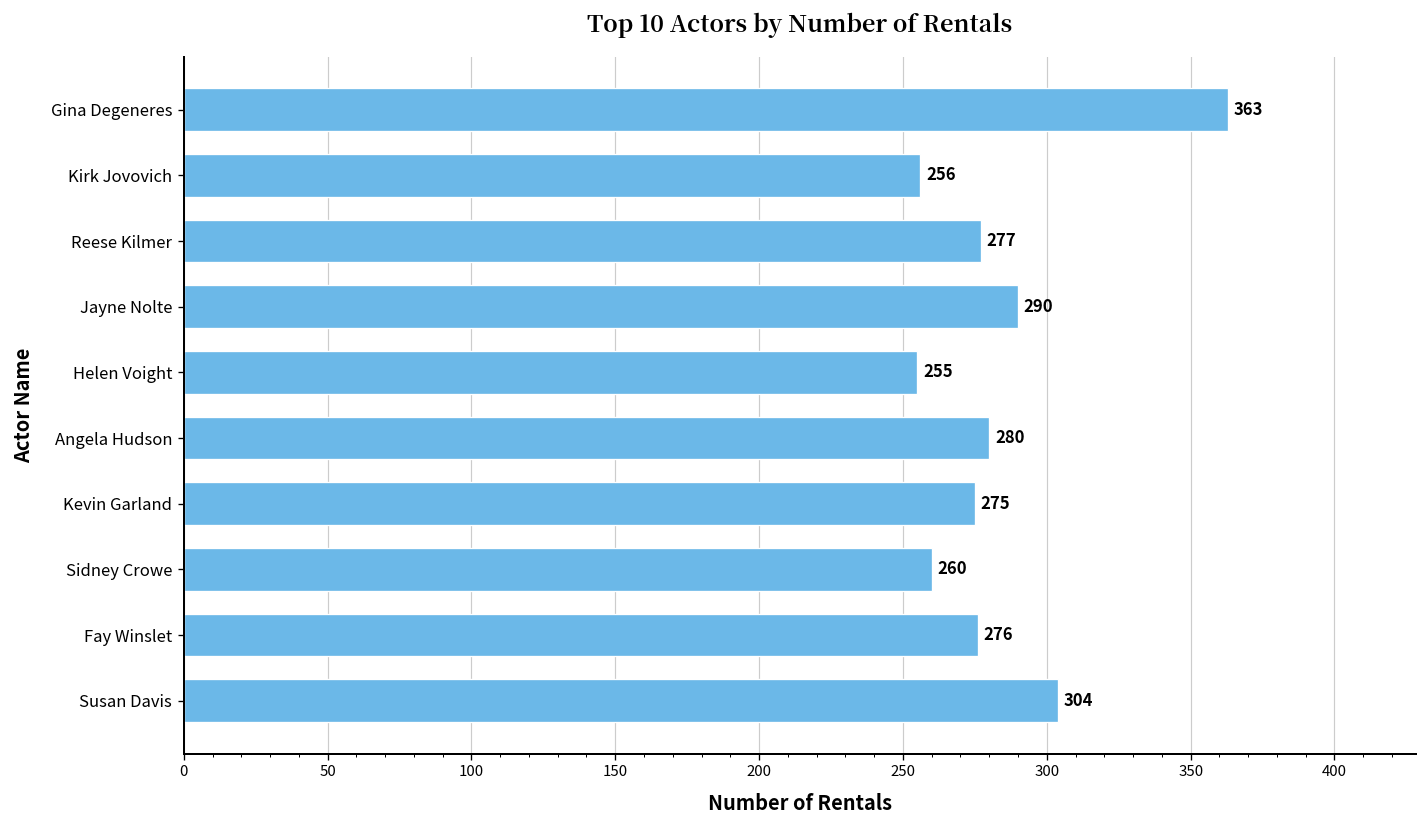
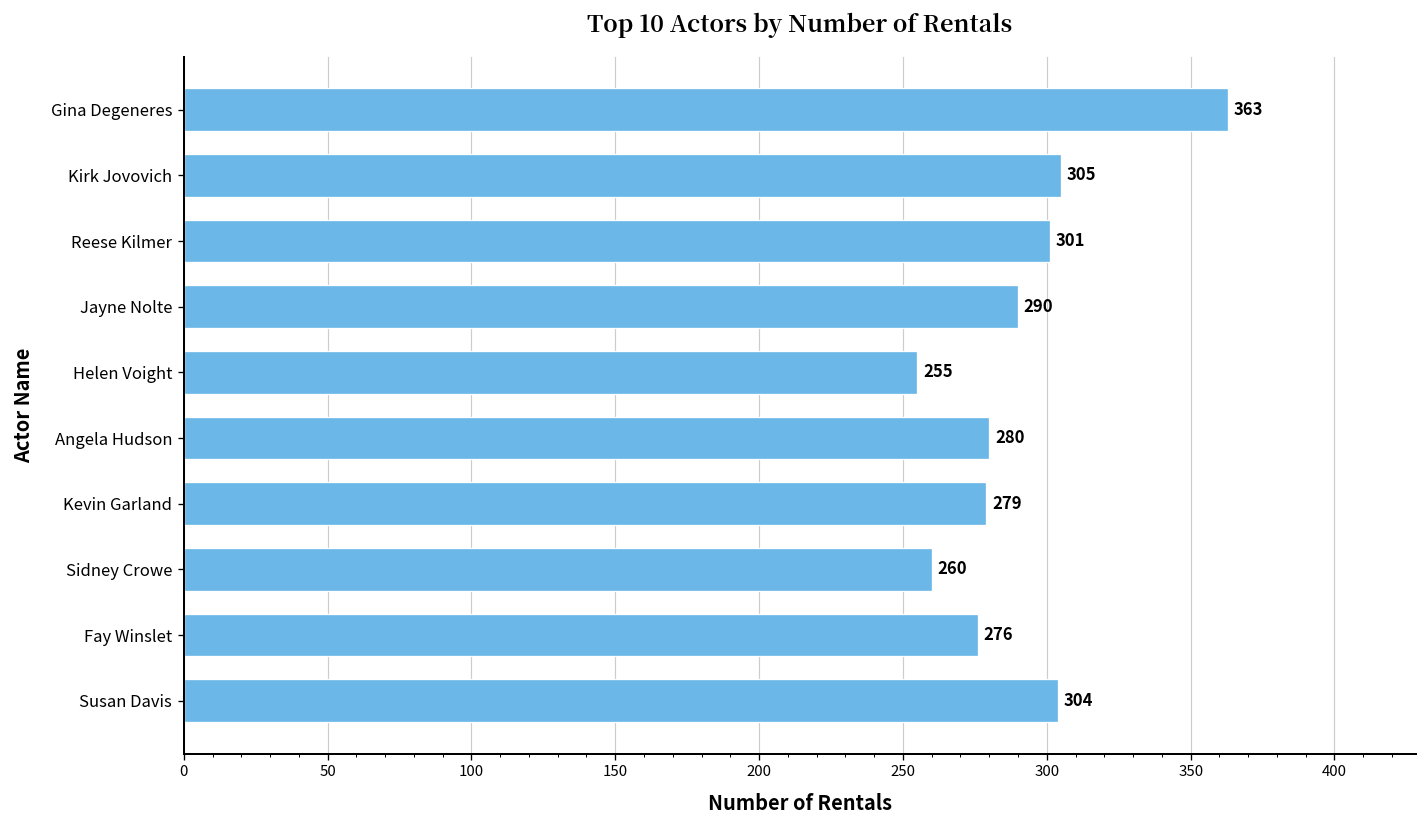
  {
    "Gina Degeneres": 363,
-   "Kirk Jovovich": 256,
-   "Reese Kilmer": 277,
+   "Kirk Jovovich": 305,
+   "Reese Kilmer": 301,
    "Jayne Nolte": 290,
    "Helen Voight": 255,
    "Angela Hudson": 280,
-   "Kevin Garland": 275,
+   "Kevin Garland": 279,
    "Sidney Crowe": 260,
    "Fay Winslet": 276,
    "Susan Davis": 304
  }
